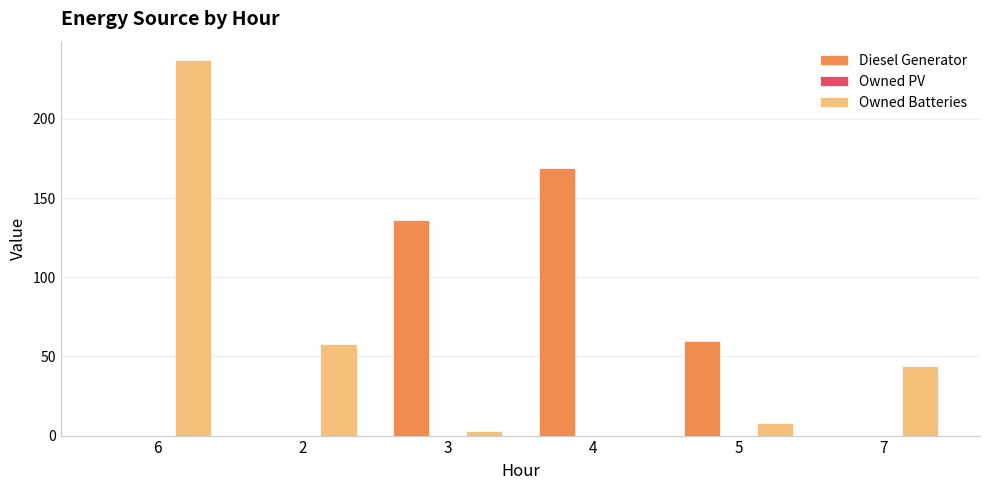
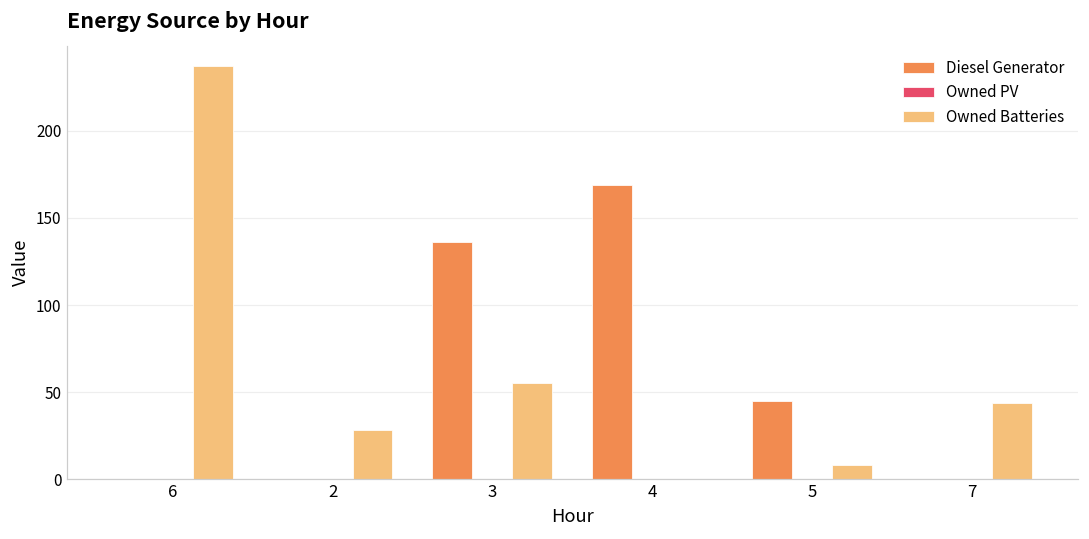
  {
    "Diesel Generator": {
      "6": 0,
      "2": 0,
      "3": 136,
      "4": 169,
-     "5": 60,
+     "5": 45,
      "7": 0
    },
    "Owned PV": {
      "6": 0,
      "2": 0,
      "3": 0,
      "4": 0,
      "5": 0,
      "7": 0
    },
    "Owned Batteries": {
      "6": 237,
-     "2": 58,
-     "3": 3,
+     "2": 28,
+     "3": 55,
      "4": 0,
      "5": 8,
      "7": 44
    }
  }
